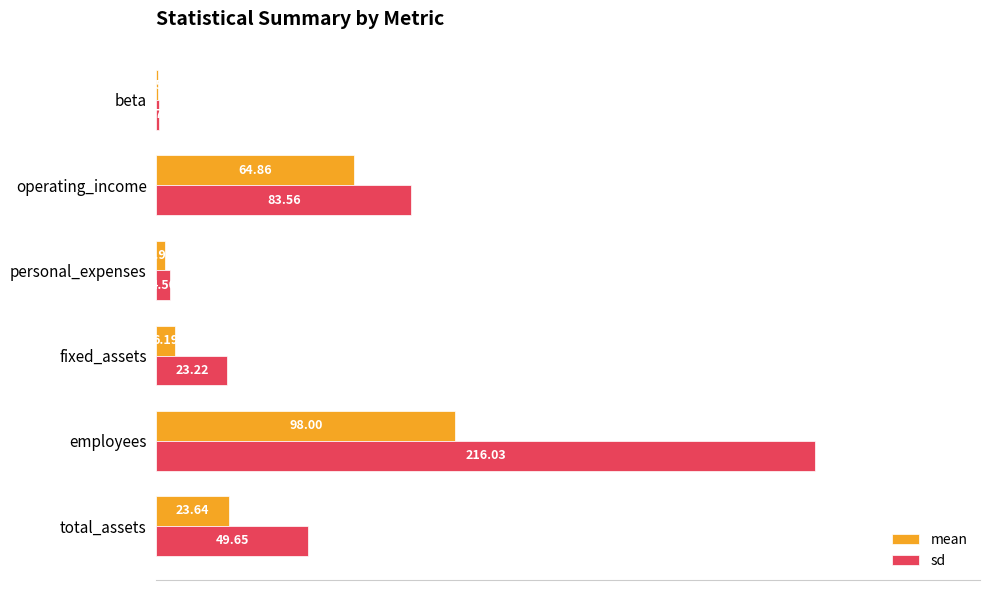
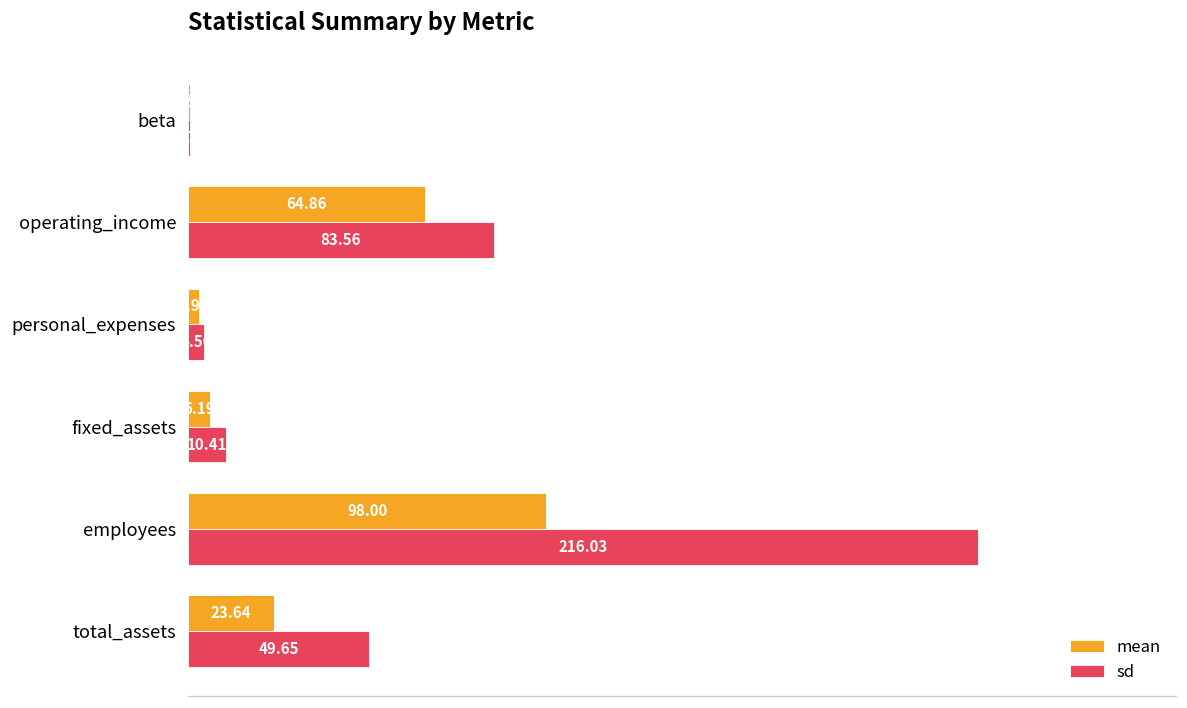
  {
    "mean": {
      "operating_income": 64.86,
      "fixed_assets": 6.19,
      "employees": 98.00,
      "total_assets": 23.64
    },
    "sd": {
      "operating_income": 83.56,
-     "fixed_assets": 23.22,
+     "fixed_assets": 10.41,
      "employees": 216.03,
      "total_assets": 49.65
    }
  }
